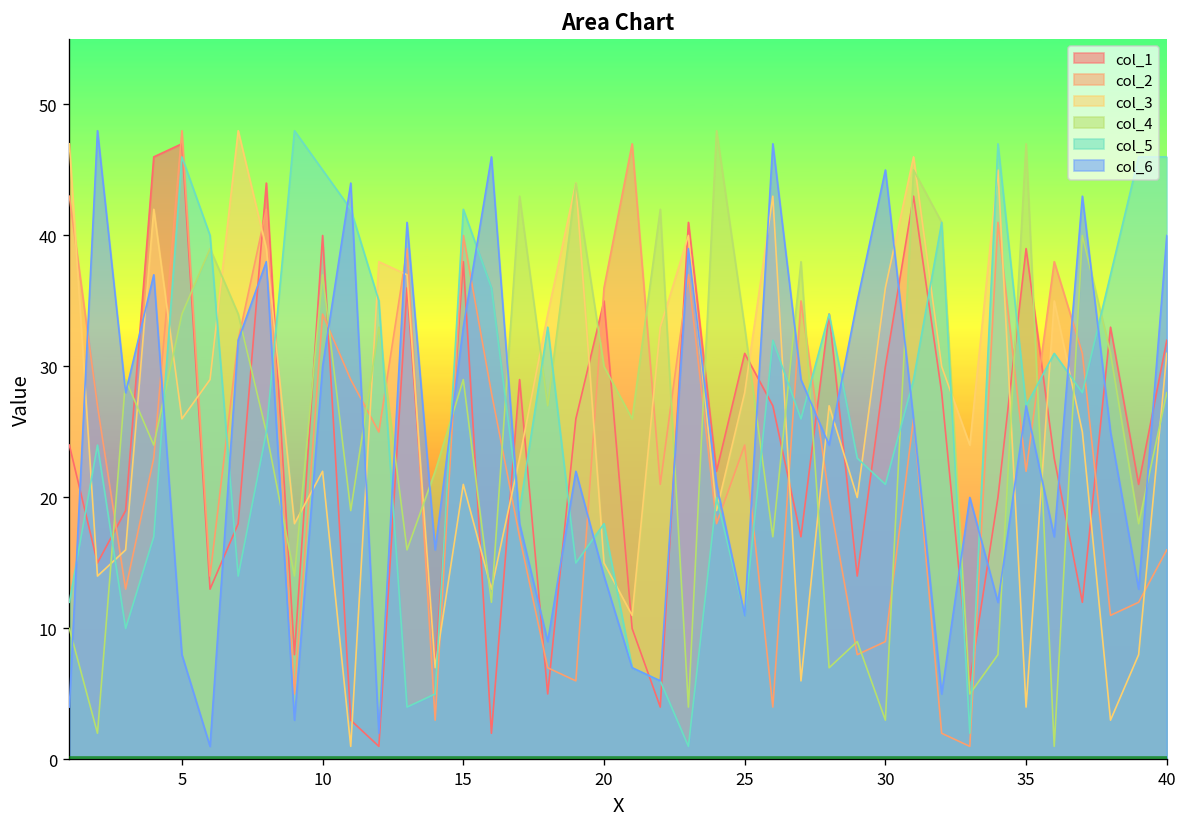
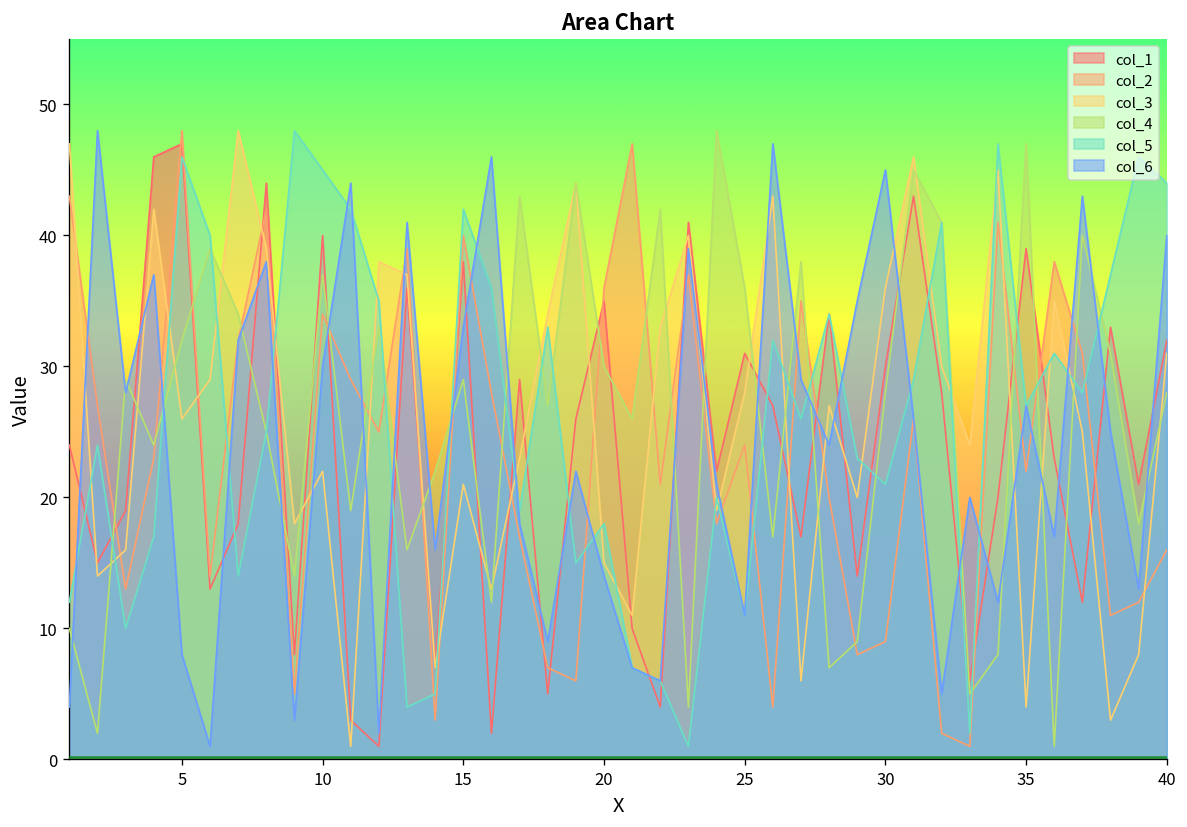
  {
    "col_4": {
-     "5": 34,
+     "5": 32,
      "10": 37,
      "15": 29,
      "20": 30,
-     "25": 33,
-     "30": 3,
+     "25": 36,
+     "30": 28,
      "35": 47,
      "40": 28
    },
    "col_5": {
      "5": 46,
      "10": 45,
      "15": 42,
      "20": 18,
      "30": 21,
-     "40": 46
+     "40": 44
    },
    "col_6": {
      "5": 8,
      "10": 30,
      "15": 33,
      "20": 14,
      "30": 45,
      "40": 40
    }
  }
